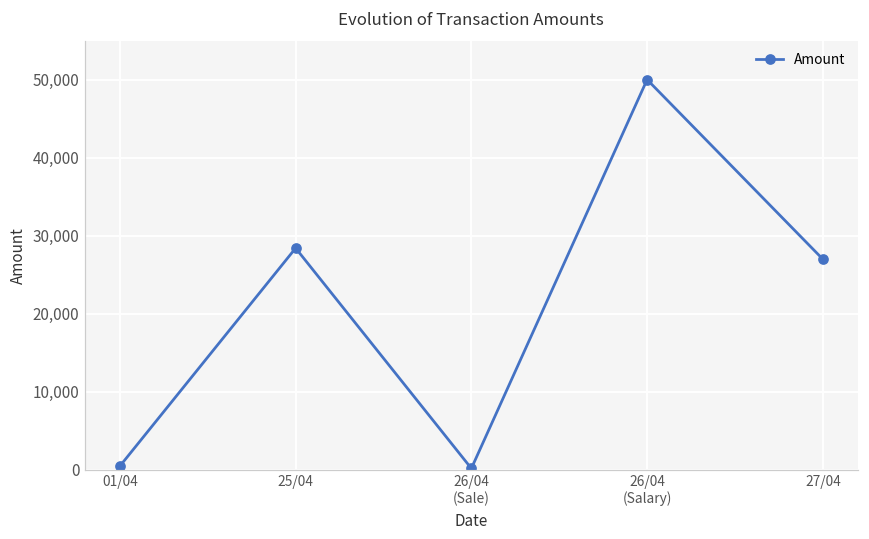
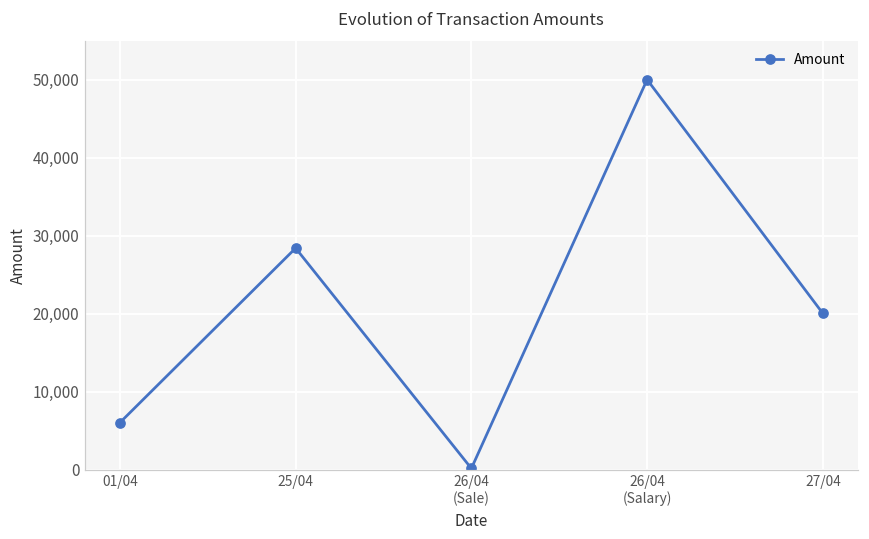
  {
-   "01/04": "1,000",
+   "01/04": "6,000",
    "25/04": "28,000",
    "26/04 (Sale)": "0",
    "26/04 (Salary)": "50,000",
-   "27/04": "27,000"
+   "27/04": "20,000"
  }
